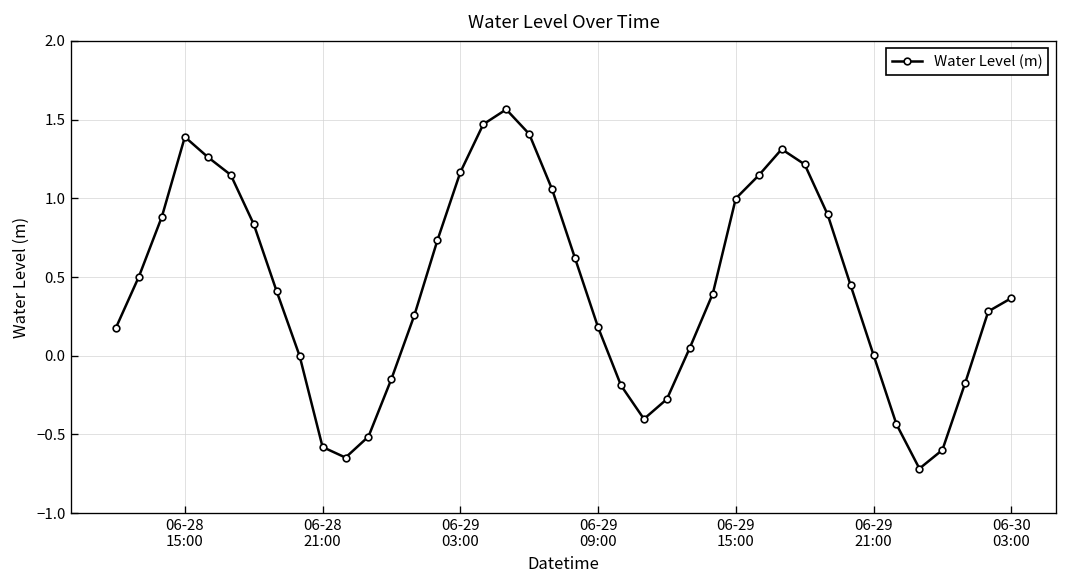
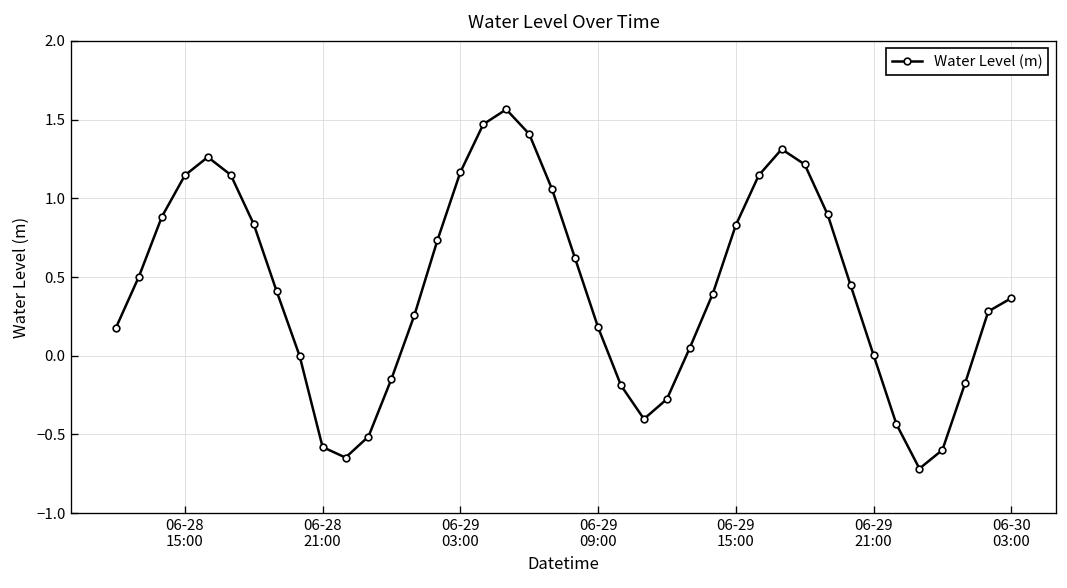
  {
-   "06-28 15:00": 1.39,
+   "06-28 15:00": 1.15,
    "06-28 21:00": -0.58,
    "06-29 03:00": 1.17,
    "06-29 09:00": 0.18,
-   "06-29 15:00": 1.00,
+   "06-29 15:00": 0.83,
    "06-29 21:00": 0.00,
    "06-30 03:00": 0.37
  }
